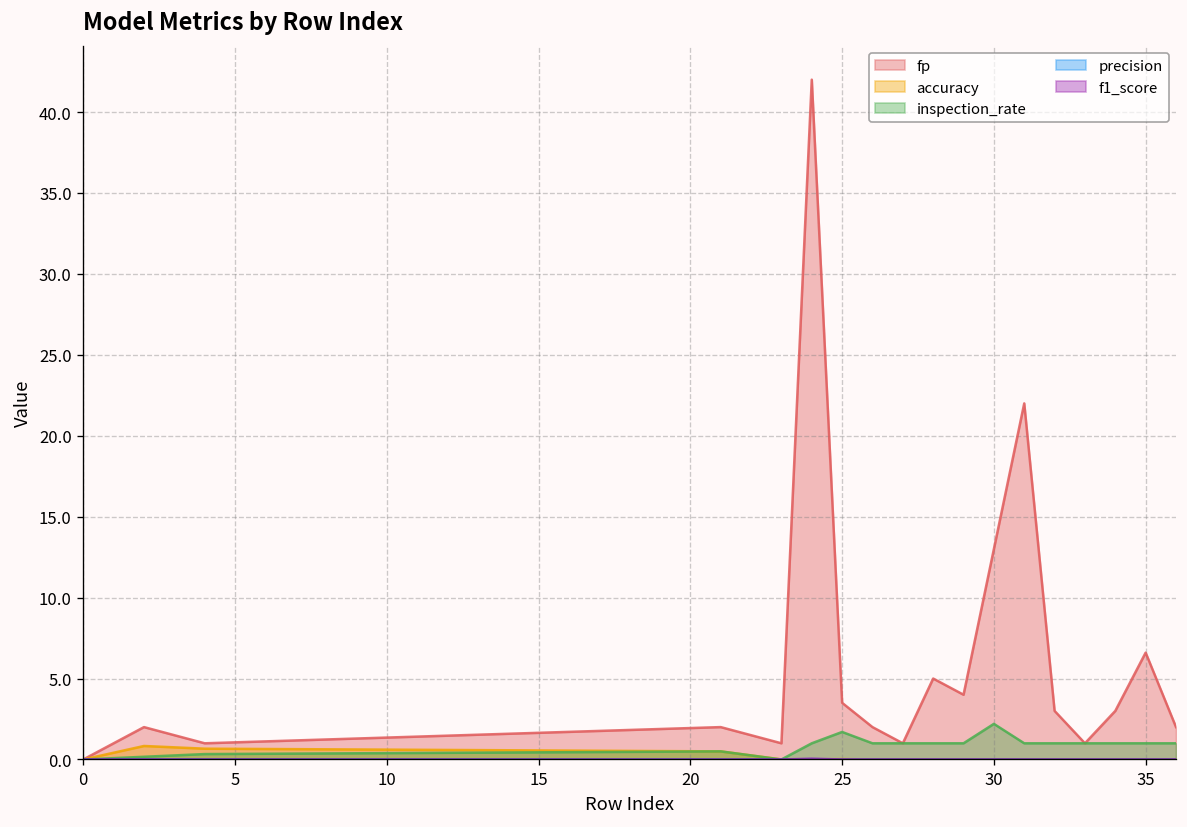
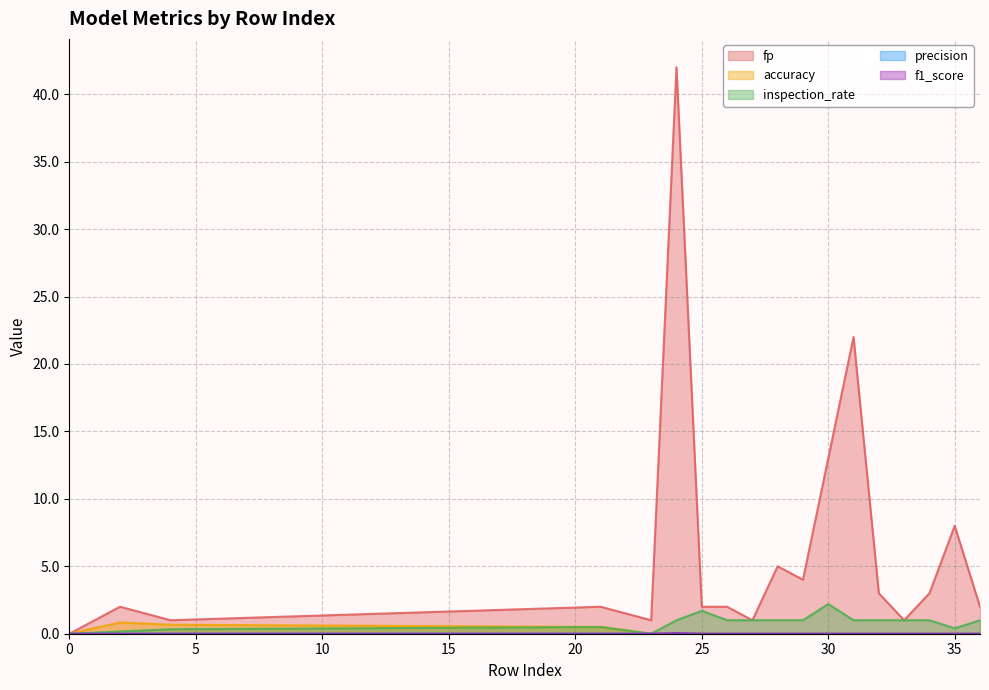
  {
    "fp": {
-     "25": 3.5,
+     "25": 2.0,
      "30": 13.0,
-     "35": 6.6
+     "35": 8.0
    },
    "inspection_rate": {
      "25": 1.7,
      "30": 2.2,
-     "35": 1.0
+     "35": 0.4
    }
  }
